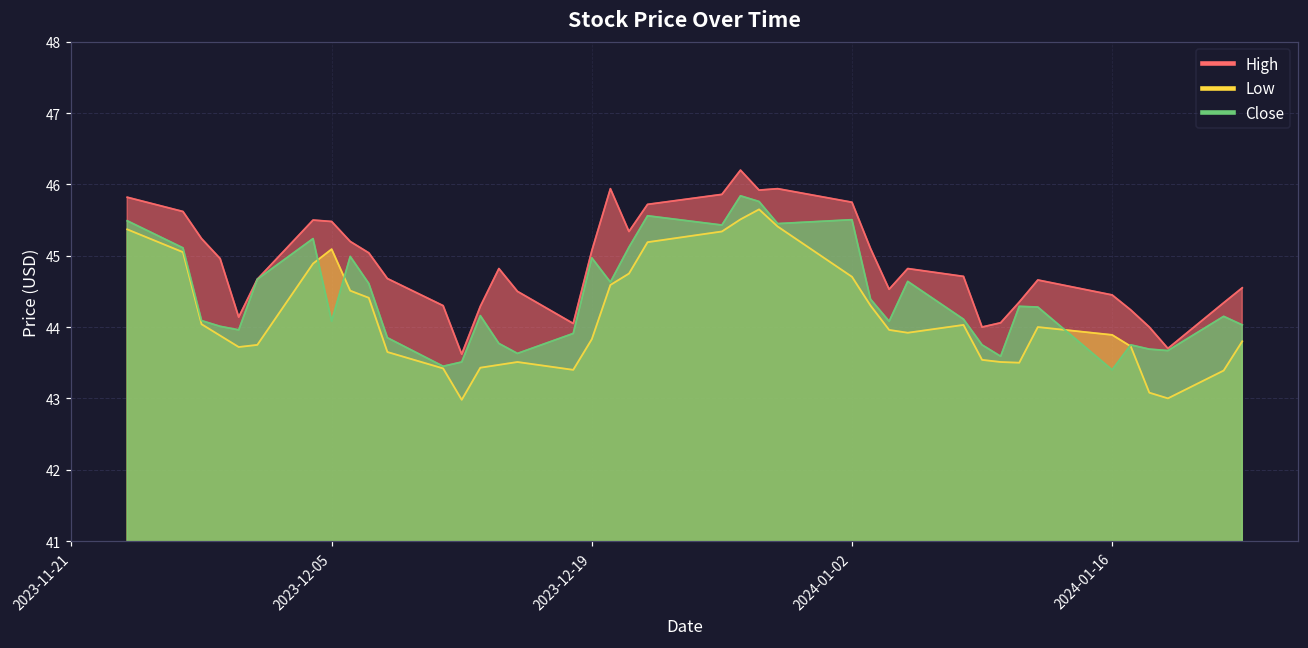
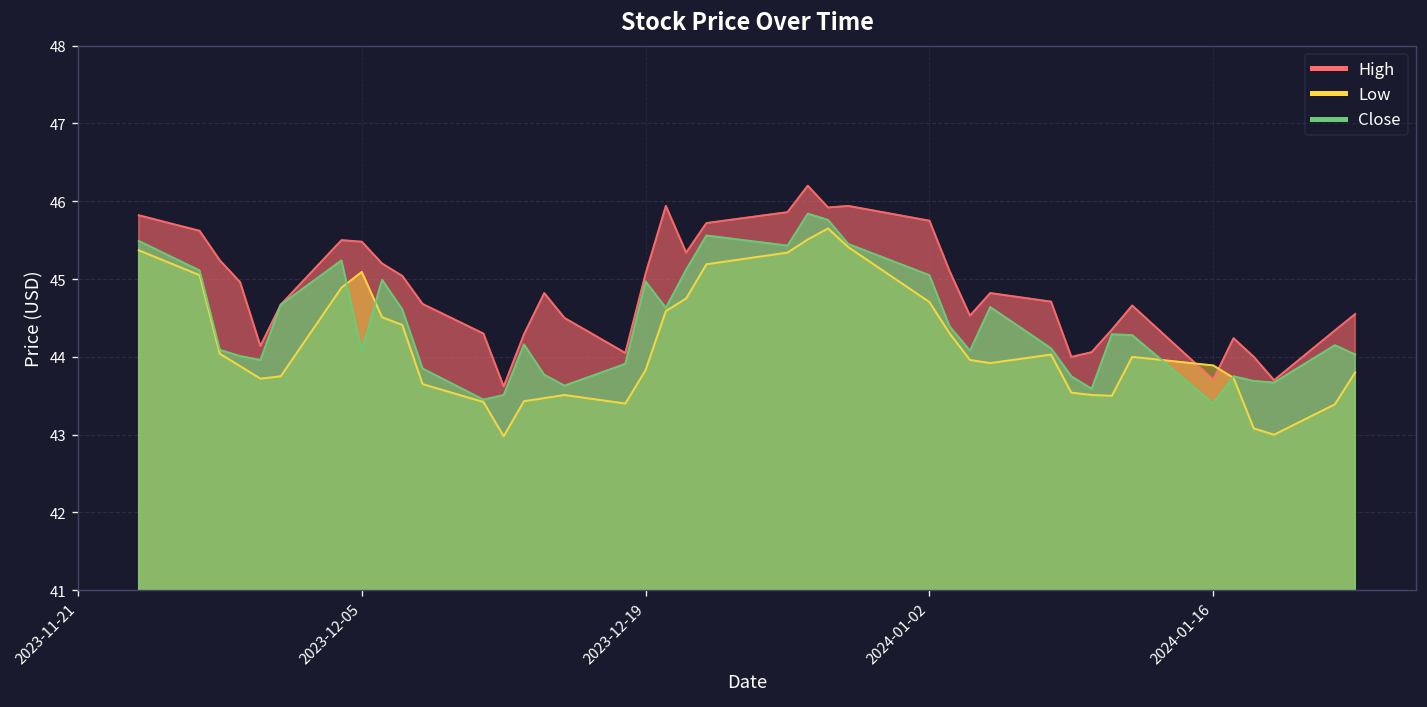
  {
    "High": {
      "2023-12-05": 45.5,
      "2023-12-19": 45.1,
      "2024-01-02": 45.8,
-     "2024-01-16": 44.5
+     "2024-01-16": 43.7
    },
    "Low": {
      "2023-12-05": 45.1,
      "2023-12-19": 43.8,
      "2024-01-02": 44.7,
      "2024-01-16": 43.9
    },
    "Close": {
      "2023-12-05": 44.1,
      "2023-12-19": 45.0,
-     "2024-01-02": 45.5,
+     "2024-01-02": 45.0,
      "2024-01-16": 43.4
    }
  }
